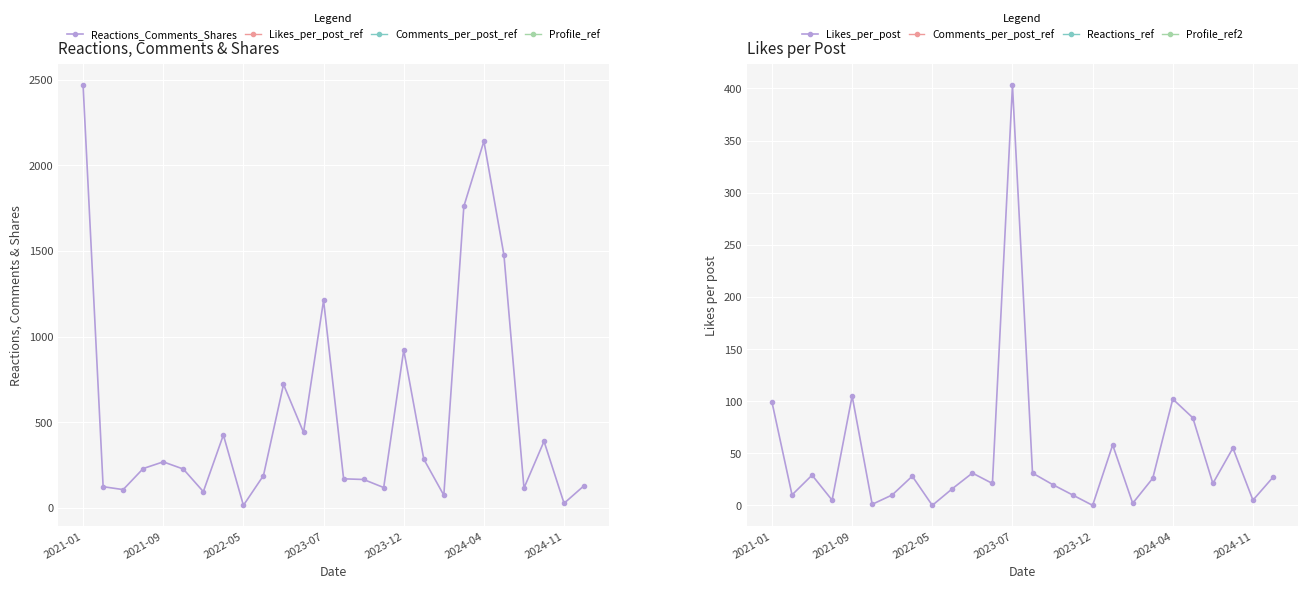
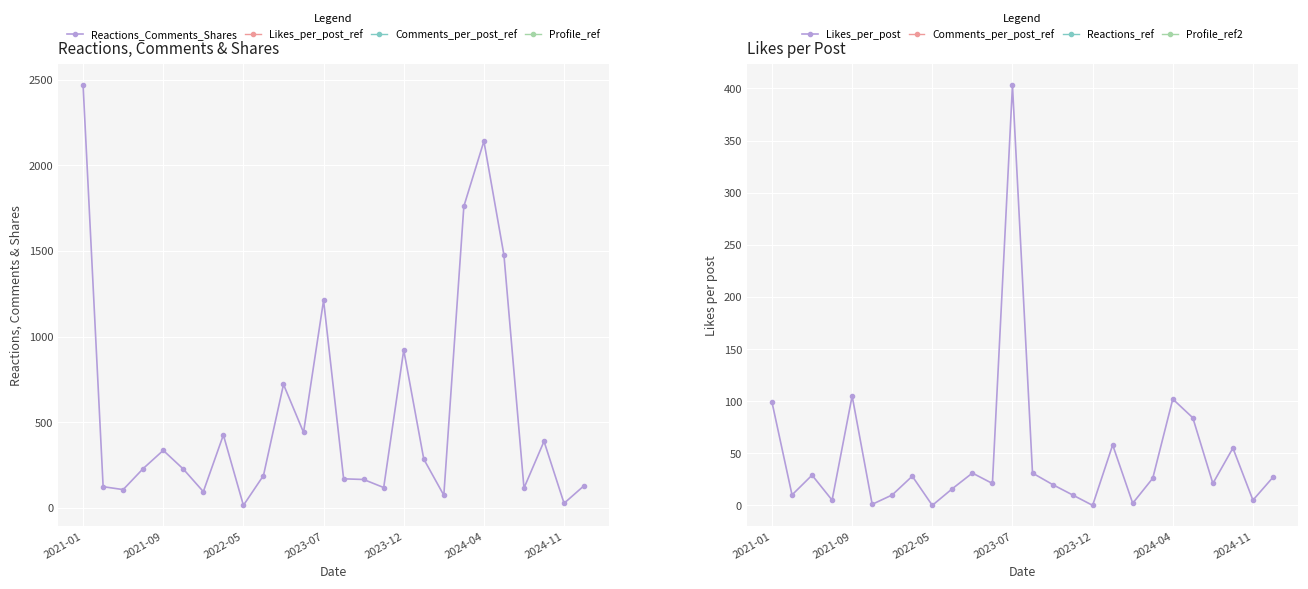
  {
    "Reactions, Comments & Shares": {
      "2021-01": 2470,
-     "2021-09": 270,
+     "2021-09": 340,
      "2022-05": 20,
      "2023-07": 1210,
      "2023-12": 920,
      "2024-04": 2140,
      "2024-11": 30
    },
    "Likes per Post": {
      "2021-01": 99,
      "2021-09": 105,
      "2022-05": 0,
      "2023-07": 403,
      "2023-12": 0,
      "2024-04": 102,
      "2024-11": 5
    }
  }
